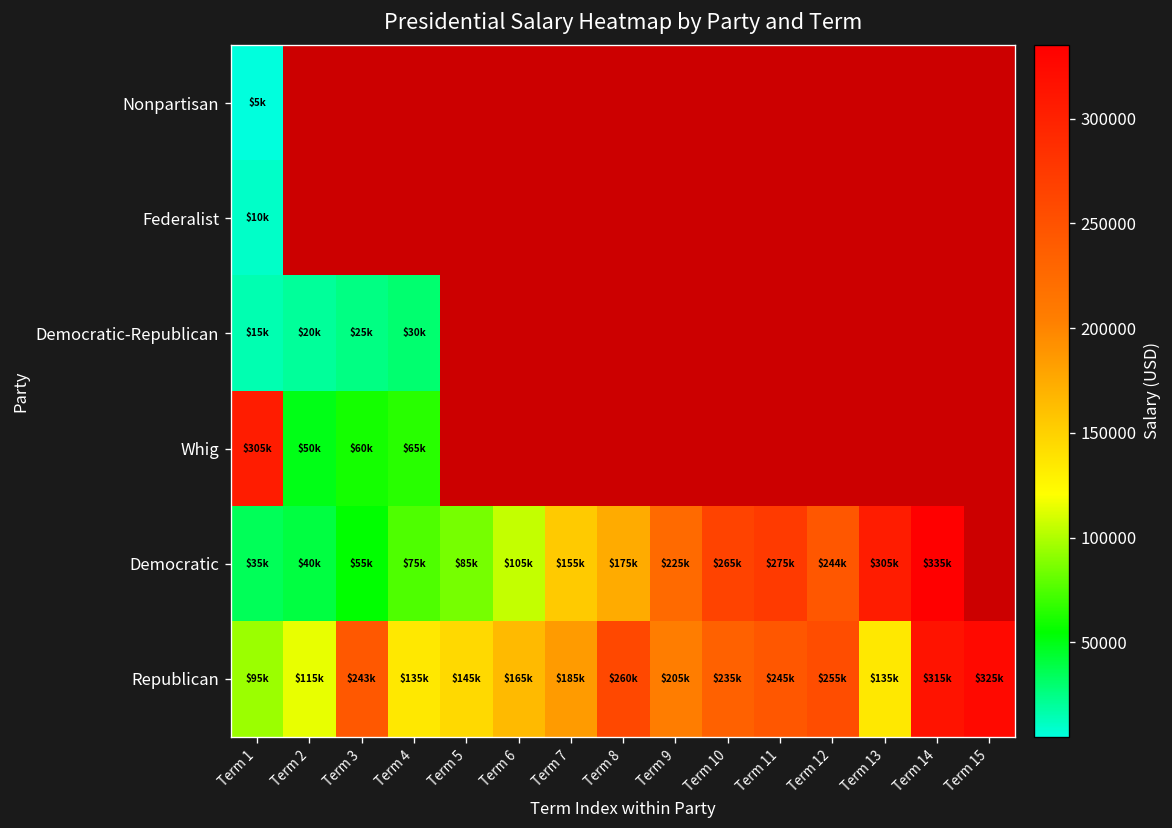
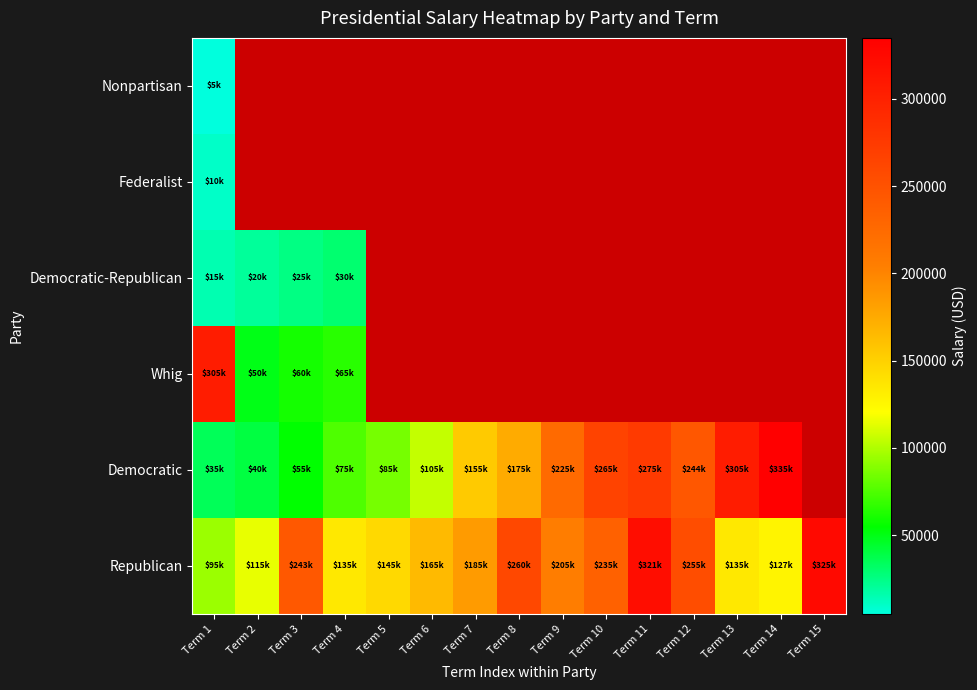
  {
    "Nonpartisan": {
      "Term 1": "$5k"
    },
    "Federalist": {
      "Term 1": "$10k"
    },
    "Democratic-Republican": {
      "Term 1": "$15k",
      "Term 2": "$20k",
      "Term 3": "$25k",
      "Term 4": "$30k"
    },
    "Whig": {
      "Term 1": "$305k",
      "Term 2": "$50k",
      "Term 3": "$60k",
      "Term 4": "$65k"
    },
    "Democratic": {
      "Term 1": "$35k",
      "Term 2": "$40k",
      "Term 3": "$55k",
      "Term 4": "$75k",
      "Term 5": "$85k",
      "Term 6": "$105k",
      "Term 7": "$155k",
      "Term 8": "$175k",
      "Term 9": "$225k",
      "Term 10": "$265k",
      "Term 11": "$275k",
      "Term 12": "$244k",
      "Term 13": "$305k",
      "Term 14": "$335k"
    },
    "Republican": {
      "Term 1": "$95k",
      "Term 2": "$115k",
      "Term 3": "$243k",
      "Term 4": "$135k",
      "Term 5": "$145k",
      "Term 6": "$165k",
      "Term 7": "$185k",
      "Term 8": "$260k",
      "Term 9": "$205k",
      "Term 10": "$235k",
-     "Term 11": "$245k",
+     "Term 11": "$321k",
      "Term 12": "$255k",
      "Term 13": "$135k",
-     "Term 14": "$315k",
+     "Term 14": "$127k",
      "Term 15": "$325k"
    }
  }
